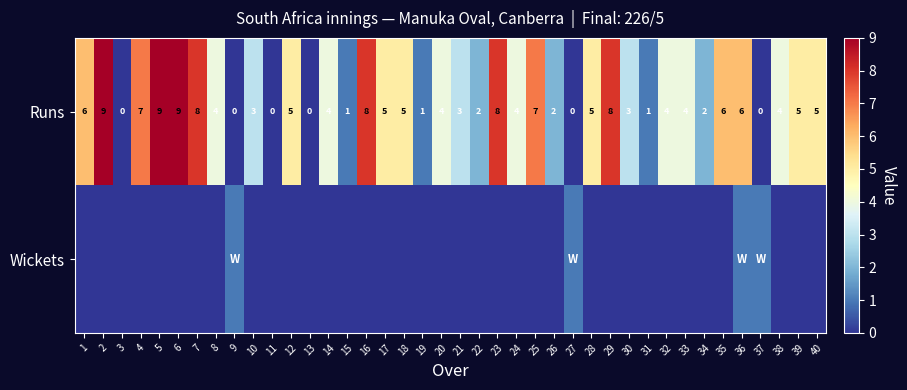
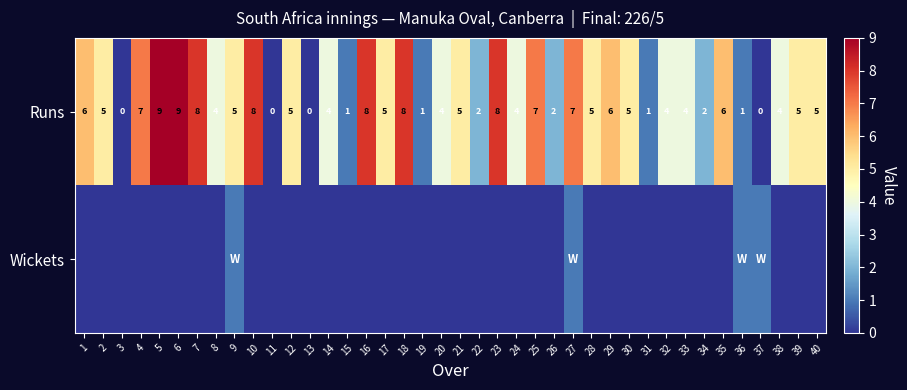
  {
    "Runs": {
      "1": 6,
-     "2": 9,
+     "2": 5,
      "3": 0,
      "4": 7,
      "5": 9,
      "6": 9,
      "7": 8,
-     "9": 0,
-     "10": 3,
+     "9": 5,
+     "10": 8,
      "11": 0,
      "12": 5,
      "13": 0,
      "15": 1,
      "16": 8,
      "17": 5,
-     "18": 5,
+     "18": 8,
      "19": 1,
-     "21": 3,
+     "21": 5,
      "22": 2,
      "23": 8,
      "25": 7,
      "26": 2,
-     "27": 0,
+     "27": 7,
      "28": 5,
-     "29": 8,
-     "30": 3,
+     "29": 6,
+     "30": 5,
      "31": 1,
      "34": 2,
      "35": 6,
-     "36": 6,
+     "36": 1,
      "37": 0,
      "39": 5,
      "40": 5
    }
  }
